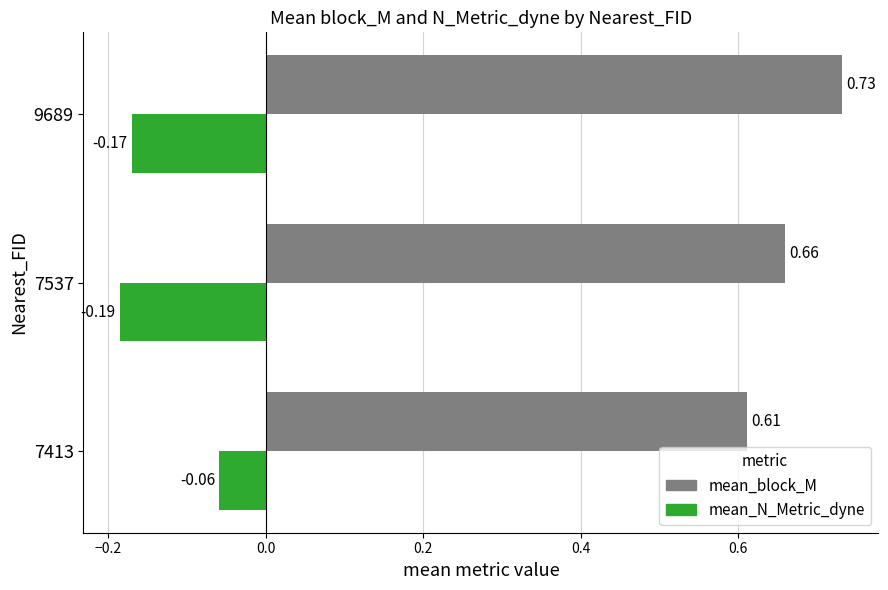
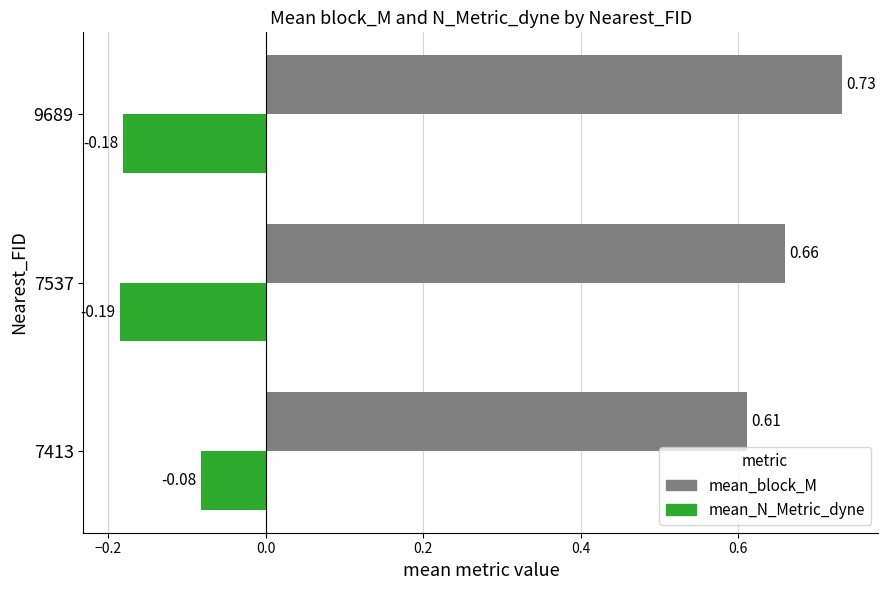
  {
    "mean_block_M": {
      "9689": 0.73,
      "7537": 0.66,
      "7413": 0.61
    },
    "mean_N_Metric_dyne": {
-     "9689": -0.17,
+     "9689": -0.18,
      "7537": -0.19,
-     "7413": -0.06
+     "7413": -0.08
    }
  }
